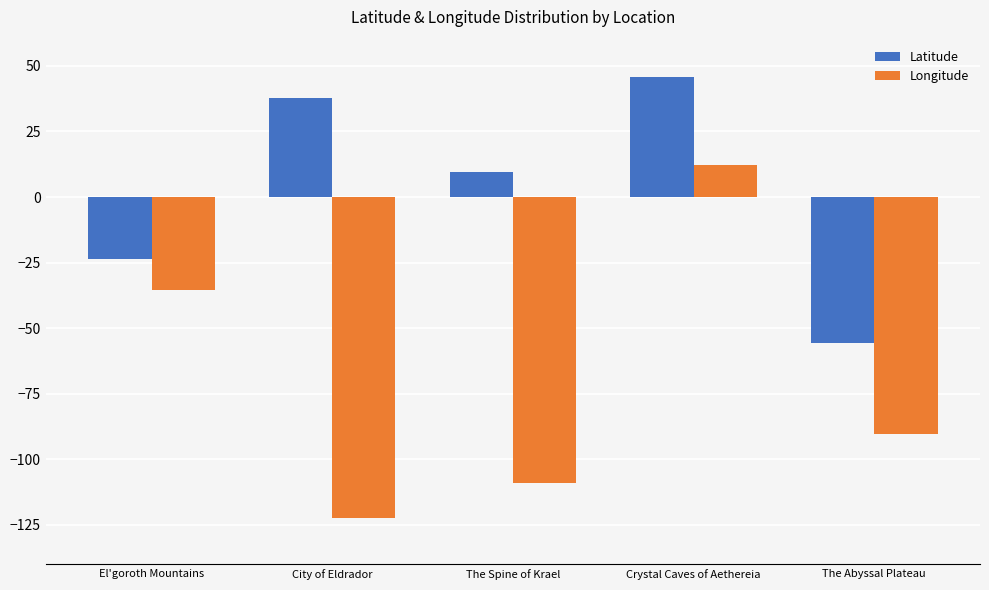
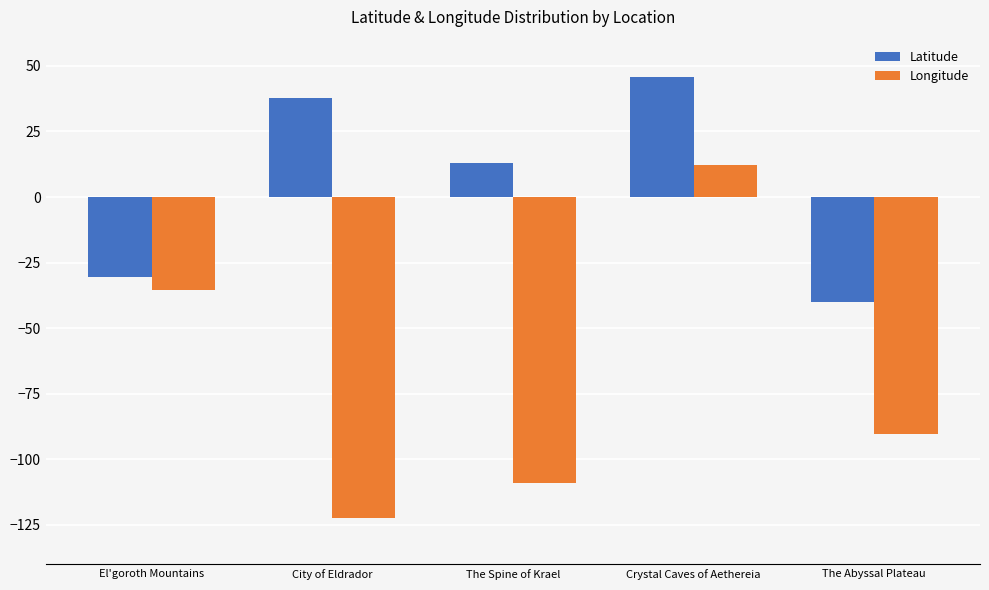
  {
    "Latitude": {
-     "El'goroth Mountains": -23,
+     "El'goroth Mountains": -31,
      "City of Eldrador": 38,
-     "The Spine of Krael": 10,
+     "The Spine of Krael": 13,
      "Crystal Caves of Aethereia": 46,
-     "The Abyssal Plateau": -56
+     "The Abyssal Plateau": -40
    },
    "Longitude": {
      "El'goroth Mountains": -35,
      "City of Eldrador": -122,
      "The Spine of Krael": -109,
      "Crystal Caves of Aethereia": 12,
      "The Abyssal Plateau": -90
    }
  }
